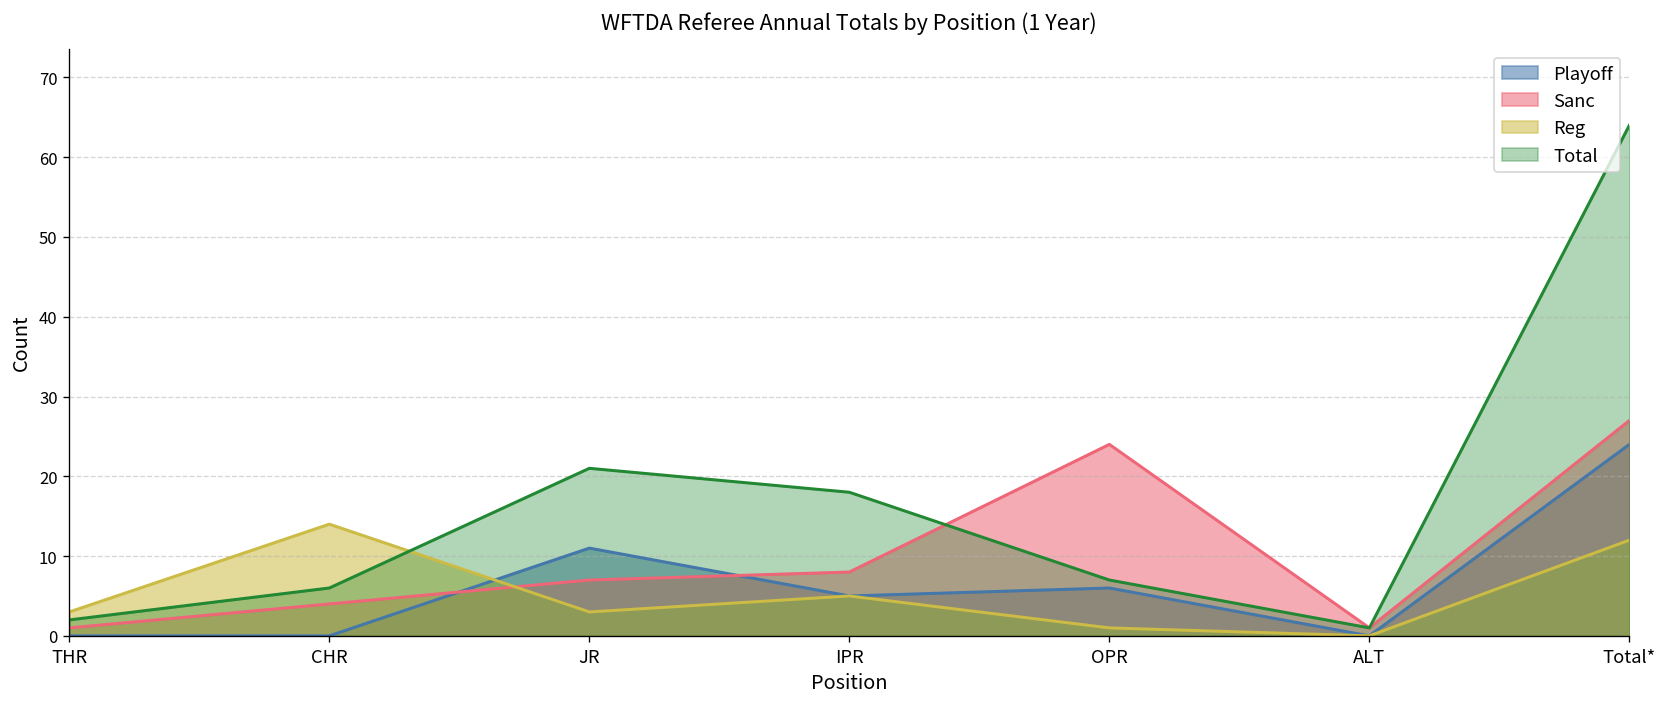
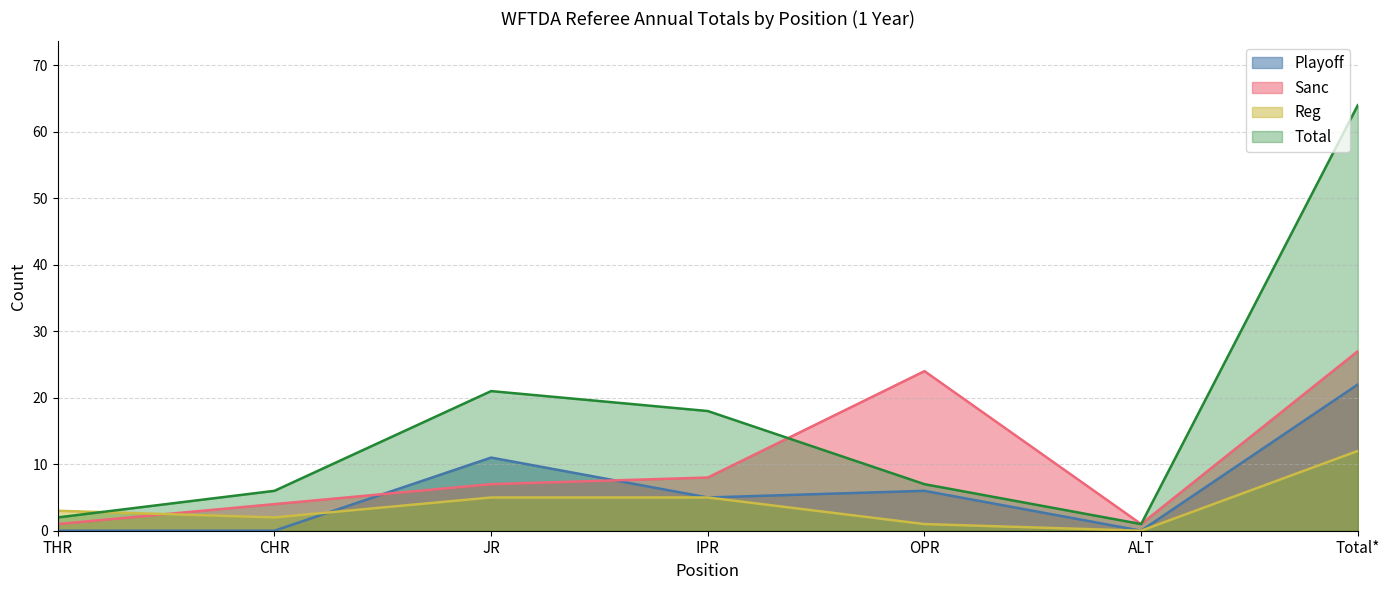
  {
    "Playoff": {
      "THR": 0,
      "CHR": 0,
      "JR": 11,
      "OPR": 6,
-     "Total*": 24
+     "Total*": 22
    },
    "Sanc": {
      "THR": 1,
      "CHR": 4,
      "JR": 7,
      "IPR": 8,
      "OPR": 24,
      "Total*": 27
    },
    "Reg": {
      "THR": 3,
-     "CHR": 14,
-     "JR": 3,
+     "CHR": 2,
+     "JR": 5,
      "OPR": 1,
      "Total*": 12
    },
    "Total": {
      "THR": 2,
      "CHR": 6,
      "JR": 21,
      "IPR": 18,
      "OPR": 7,
      "Total*": 64
    }
  }
